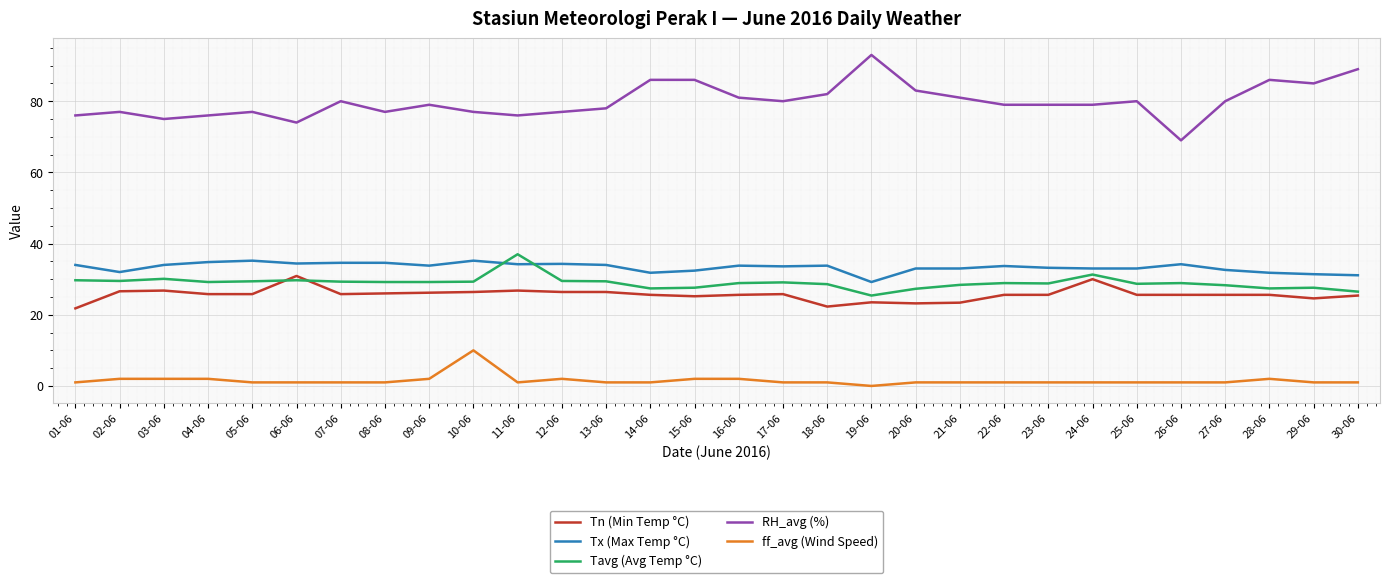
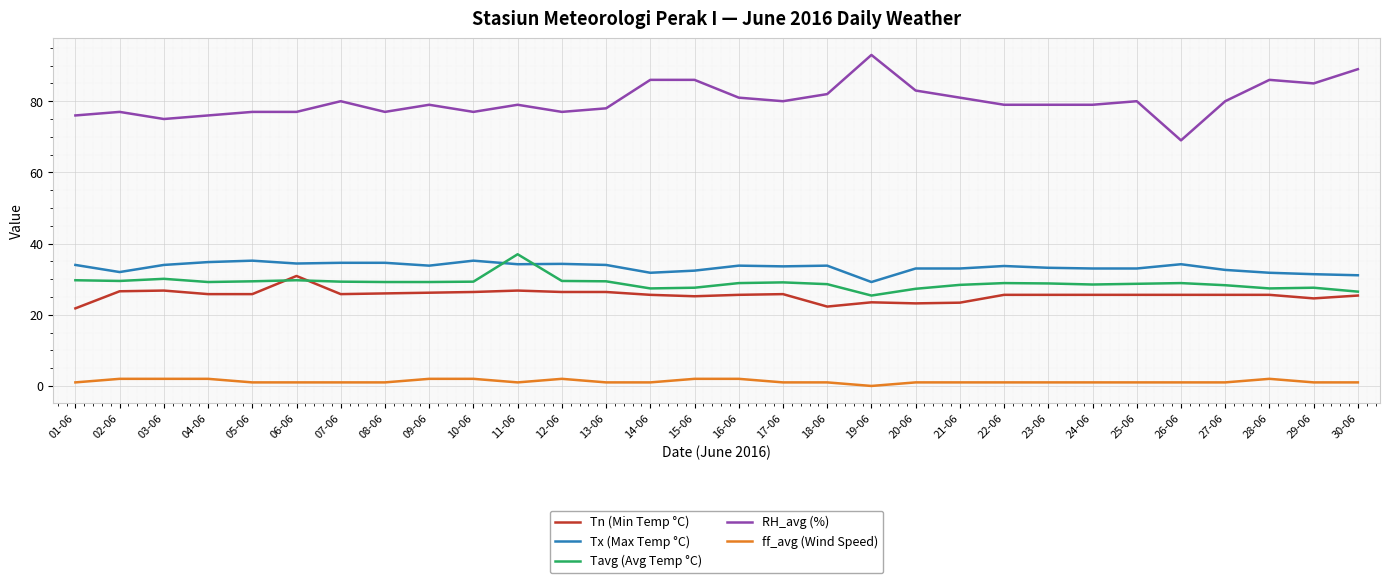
  {
    "Tn (Min Temp °C)": {
      "01-06": 22,
      "02-06": 27,
      "03-06": 27,
      "04-06": 26,
      "05-06": 26,
      "06-06": 31,
      "07-06": 26,
      "08-06": 26,
      "09-06": 26,
      "10-06": 26,
      "11-06": 27,
      "12-06": 26,
      "13-06": 26,
      "14-06": 26,
      "15-06": 25,
      "16-06": 26,
      "17-06": 26,
      "18-06": 22,
      "19-06": 24,
      "20-06": 23,
      "21-06": 23,
      "22-06": 26,
      "23-06": 26,
-     "24-06": 30,
+     "24-06": 26,
      "25-06": 26,
      "26-06": 26,
      "27-06": 26,
      "28-06": 26,
      "29-06": 25,
      "30-06": 25
    },
    "Tx (Max Temp °C)": {
      "01-06": 34,
      "02-06": 32,
      "03-06": 34,
      "04-06": 35,
      "05-06": 35,
      "06-06": 34,
      "07-06": 35,
      "08-06": 35,
      "09-06": 34,
      "10-06": 35,
      "11-06": 34,
      "12-06": 34,
      "13-06": 34,
      "14-06": 32,
      "15-06": 32,
      "16-06": 34,
      "17-06": 34,
      "18-06": 34,
      "19-06": 29,
      "20-06": 33,
      "21-06": 33,
      "22-06": 34,
      "23-06": 33,
      "24-06": 33,
      "25-06": 33,
      "26-06": 34,
      "27-06": 33,
      "28-06": 32,
      "29-06": 31,
      "30-06": 31
    },
    "Tavg (Avg Temp °C)": {
      "01-06": 30,
      "02-06": 30,
      "03-06": 30,
      "04-06": 29,
      "05-06": 29,
      "06-06": 30,
      "07-06": 29,
      "08-06": 29,
      "09-06": 29,
      "10-06": 29,
      "11-06": 37,
      "12-06": 30,
      "13-06": 29,
      "14-06": 27,
      "15-06": 28,
      "16-06": 29,
      "17-06": 29,
      "18-06": 29,
      "19-06": 25,
      "20-06": 27,
      "21-06": 28,
      "22-06": 29,
      "23-06": 29,
-     "24-06": 31,
+     "24-06": 29,
      "25-06": 29,
      "26-06": 29,
      "27-06": 28,
      "28-06": 27,
      "29-06": 28,
      "30-06": 27
    },
    "RH_avg (%)": {
      "01-06": 76,
      "02-06": 77,
      "03-06": 75,
      "04-06": 76,
      "05-06": 77,
-     "06-06": 74,
+     "06-06": 77,
      "07-06": 80,
      "08-06": 77,
      "09-06": 79,
      "10-06": 77,
-     "11-06": 76,
+     "11-06": 79,
      "12-06": 77,
      "13-06": 78,
      "14-06": 86,
      "15-06": 86,
      "16-06": 81,
      "17-06": 80,
      "18-06": 82,
      "19-06": 93,
      "20-06": 83,
      "21-06": 81,
      "22-06": 79,
      "23-06": 79,
      "24-06": 79,
      "25-06": 80,
      "26-06": 69,
      "27-06": 80,
      "28-06": 86,
      "29-06": 85,
      "30-06": 89
    },
    "ff_avg (Wind Speed)": {
      "01-06": 1,
      "02-06": 2,
      "03-06": 2,
      "04-06": 2,
      "05-06": 1,
      "06-06": 1,
      "07-06": 1,
      "08-06": 1,
      "09-06": 2,
-     "10-06": 10,
+     "10-06": 2,
      "11-06": 1,
      "12-06": 2,
      "13-06": 1,
      "14-06": 1,
      "15-06": 2,
      "16-06": 2,
      "17-06": 1,
      "18-06": 1,
      "19-06": 0,
      "20-06": 1,
      "21-06": 1,
      "22-06": 1,
      "23-06": 1,
      "24-06": 1,
      "25-06": 1,
      "26-06": 1,
      "27-06": 1,
      "28-06": 2,
      "29-06": 1,
      "30-06": 1
    }
  }
